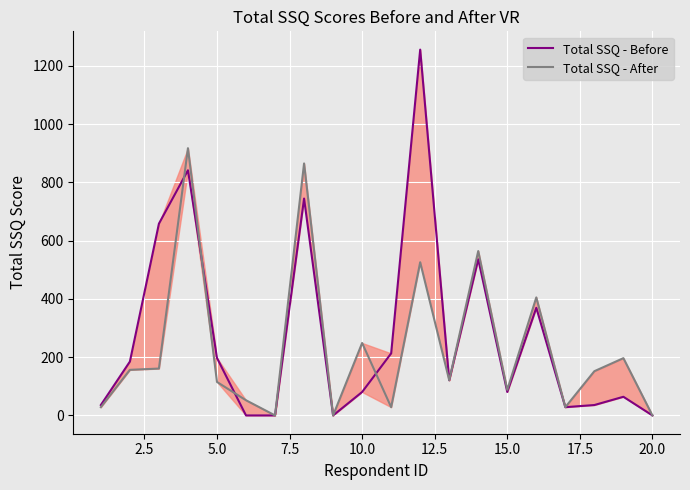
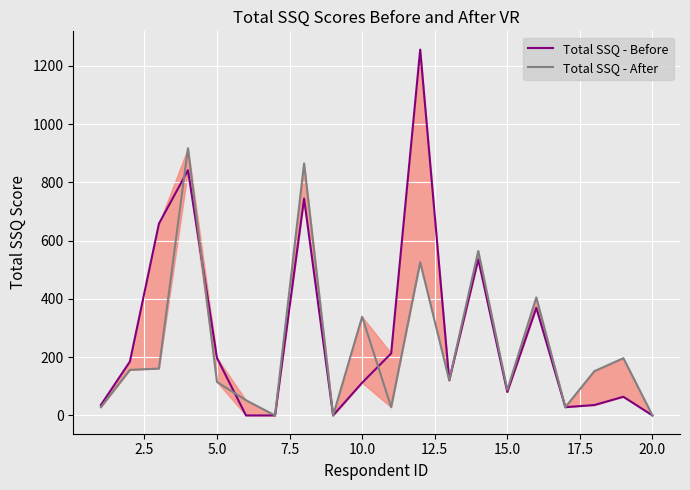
  {
    "Total SSQ - Before": {
-     "10.0": 80
+     "10.0": 110
    },
    "Total SSQ - After": {
      "5.0": 110,
-     "10.0": 250
+     "10.0": 340
    }
  }
